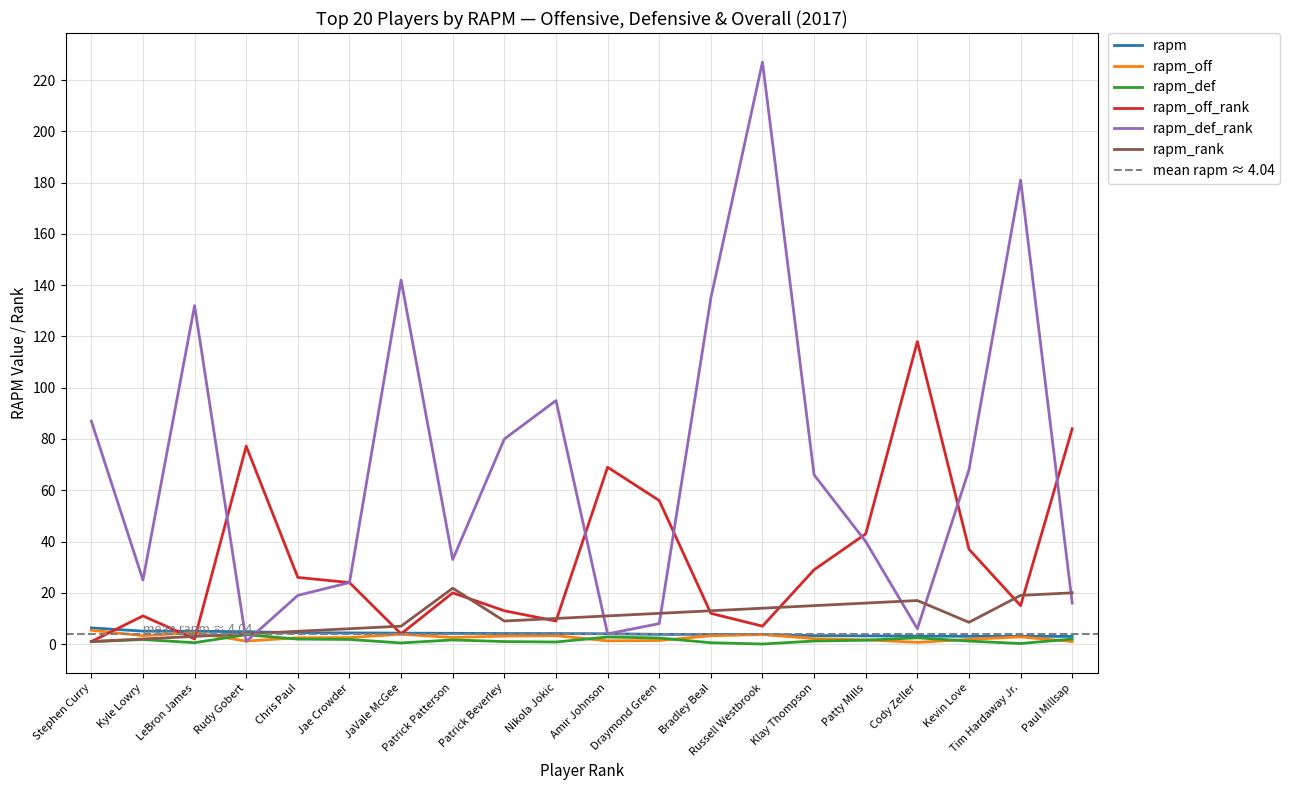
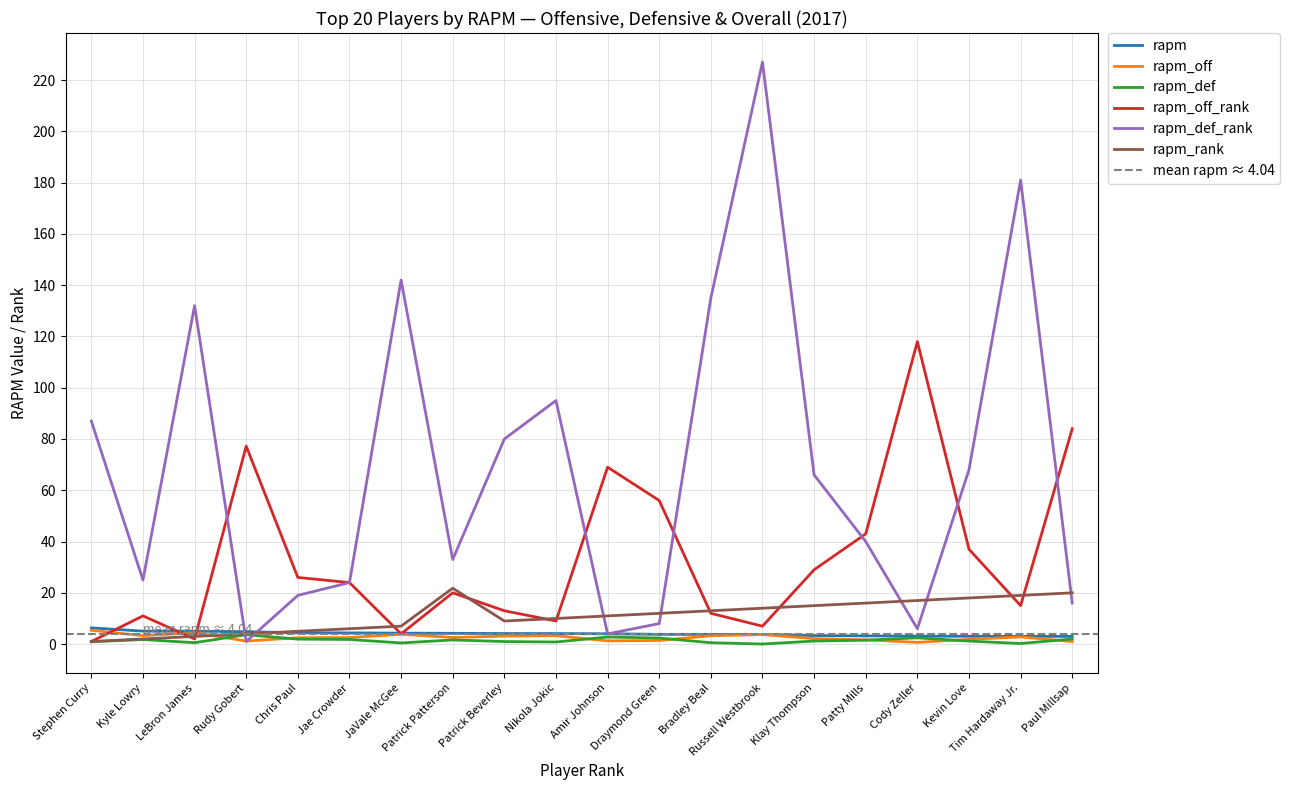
  {
    "rapm": {
      "Jae Crowder": 4,
      "Patrick Patterson": 4,
      "Patrick Beverley": 4,
      "Draymond Green": 4,
      "Klay Thompson": 3,
      "Patty Mills": 3,
      "Kevin Love": 3,
      "Paul Millsap": 3
    },
    "rapm_off": {
      "Patrick Beverley": 3,
      "Amir Johnson": 1,
      "Cody Zeller": 1
    },
    "rapm_def": {
      "LeBron James": 1,
      "JaVale McGee": 0,
      "Patrick Beverley": 1,
      "Nikola Jokic": 1,
      "Amir Johnson": 3,
      "Bradley Beal": 1,
      "Russell Westbrook": 0,
      "Tim Hardaway Jr.": 0
    },
    "rapm_off_rank": {
      "Kyle Lowry": 11,
      "LeBron James": 2,
      "Rudy Gobert": 77,
      "Chris Paul": 26,
      "Patrick Patterson": 20,
      "Patrick Beverley": 13,
      "Amir Johnson": 69,
      "Draymond Green": 56,
      "Russell Westbrook": 7,
      "Klay Thompson": 29,
      "Patty Mills": 43,
      "Cody Zeller": 118,
      "Kevin Love": 37,
      "Tim Hardaway Jr.": 15,
      "Paul Millsap": 84
    },
    "rapm_def_rank": {
      "Stephen Curry": 87,
      "Kyle Lowry": 25,
      "LeBron James": 132,
      "Chris Paul": 19,
      "JaVale McGee": 142,
      "Patrick Patterson": 33,
      "Patrick Beverley": 80,
      "Nikola Jokic": 95,
      "Draymond Green": 8,
      "Bradley Beal": 135,
      "Russell Westbrook": 227,
      "Klay Thompson": 66,
      "Patty Mills": 40,
      "Cody Zeller": 6,
      "Kevin Love": 68,
      "Tim Hardaway Jr.": 181,
      "Paul Millsap": 16
    },
    "rapm_rank": {
      "Jae Crowder": 6,
      "JaVale McGee": 7,
      "Patrick Patterson": 22,
      "Patrick Beverley": 9,
      "Amir Johnson": 11,
      "Draymond Green": 12,
      "Russell Westbrook": 14,
      "Klay Thompson": 15,
      "Patty Mills": 16,
      "Cody Zeller": 17,
-     "Kevin Love": 9,
+     "Kevin Love": 18,
      "Tim Hardaway Jr.": 19,
      "Paul Millsap": 20
    }
  }
